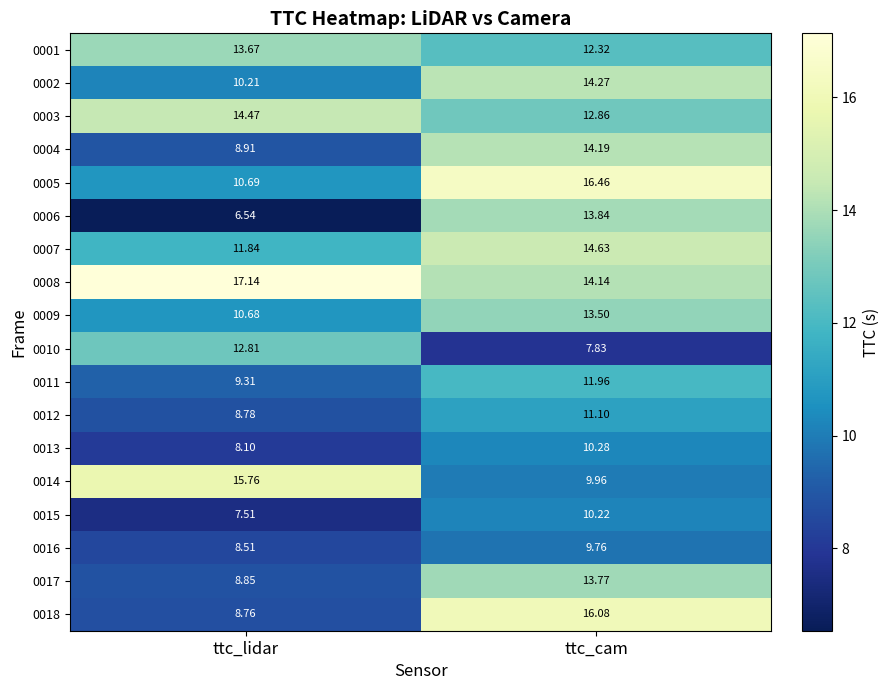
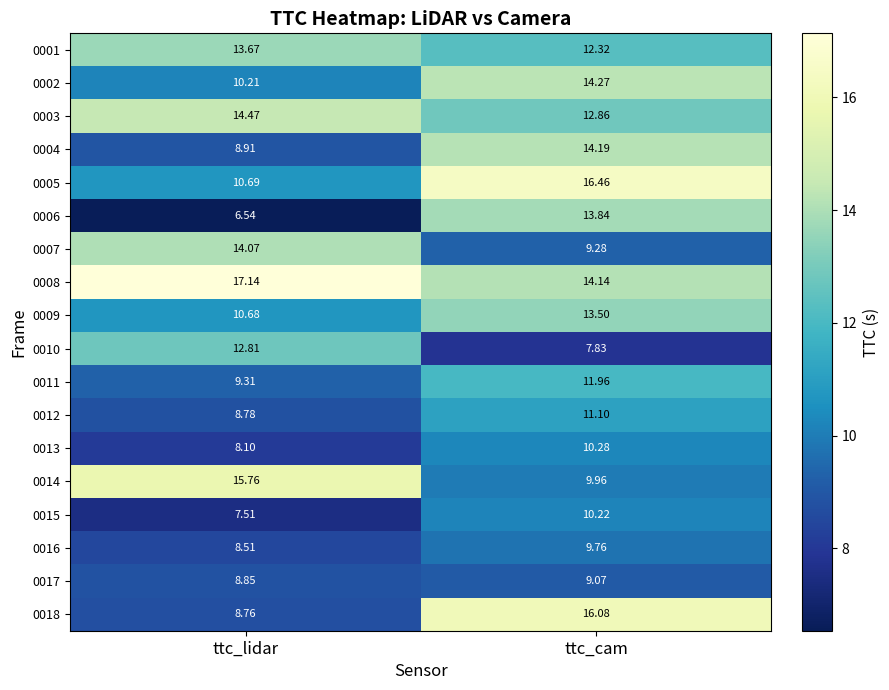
  {
    "0001": {
      "ttc_lidar": 13.67,
      "ttc_cam": 12.32
    },
    "0002": {
      "ttc_lidar": 10.21,
      "ttc_cam": 14.27
    },
    "0003": {
      "ttc_lidar": 14.47,
      "ttc_cam": 12.86
    },
    "0004": {
      "ttc_lidar": 8.91,
      "ttc_cam": 14.19
    },
    "0005": {
      "ttc_lidar": 10.69,
      "ttc_cam": 16.46
    },
    "0006": {
      "ttc_lidar": 6.54,
      "ttc_cam": 13.84
    },
    "0007": {
-     "ttc_lidar": 11.84,
-     "ttc_cam": 14.63
+     "ttc_lidar": 14.07,
+     "ttc_cam": 9.28
    },
    "0008": {
      "ttc_lidar": 17.14,
      "ttc_cam": 14.14
    },
    "0009": {
      "ttc_lidar": 10.68,
      "ttc_cam": 13.50
    },
    "0010": {
      "ttc_lidar": 12.81,
      "ttc_cam": 7.83
    },
    "0011": {
      "ttc_lidar": 9.31,
      "ttc_cam": 11.96
    },
    "0012": {
      "ttc_lidar": 8.78,
      "ttc_cam": 11.10
    },
    "0013": {
      "ttc_lidar": 8.10,
      "ttc_cam": 10.28
    },
    "0014": {
      "ttc_lidar": 15.76,
      "ttc_cam": 9.96
    },
    "0015": {
      "ttc_lidar": 7.51,
      "ttc_cam": 10.22
    },
    "0016": {
      "ttc_lidar": 8.51,
      "ttc_cam": 9.76
    },
    "0017": {
      "ttc_lidar": 8.85,
-     "ttc_cam": 13.77
+     "ttc_cam": 9.07
    },
    "0018": {
      "ttc_lidar": 8.76,
      "ttc_cam": 16.08
    }
  }
